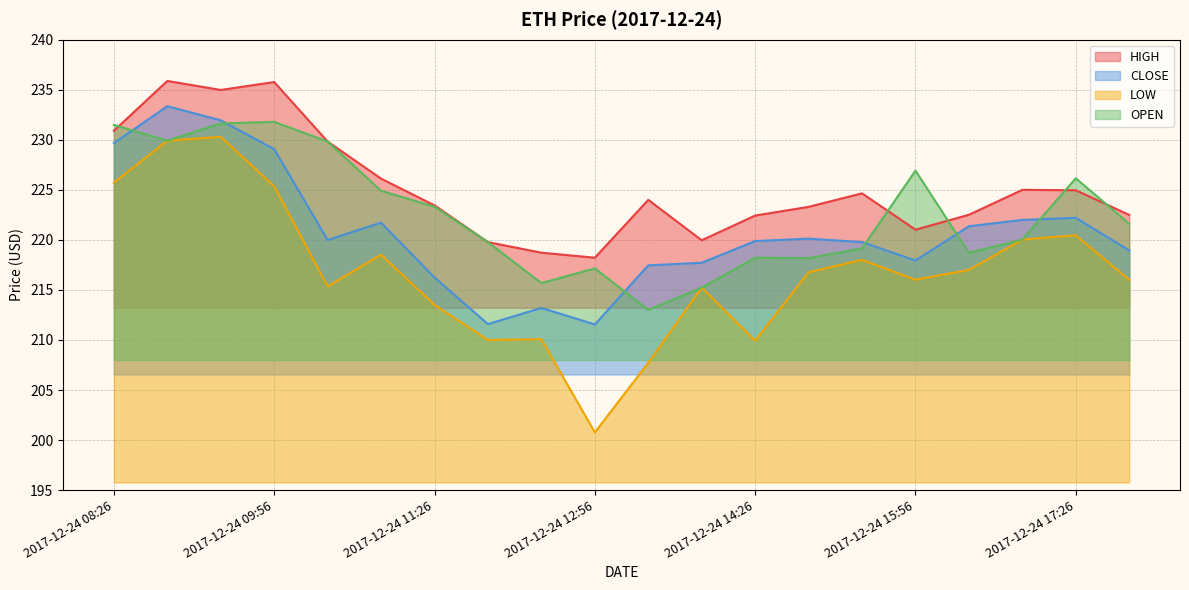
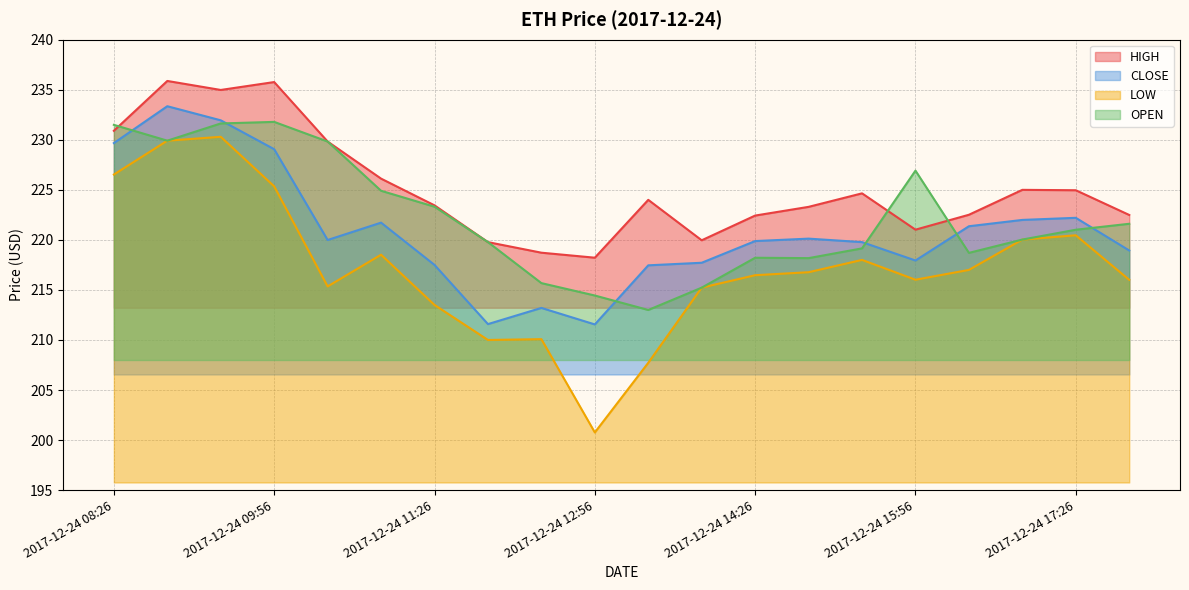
  {
    "HIGH": {
      "2017-12-24 08:26": 230.9,
      "2017-12-24 09:56": 235.8,
      "2017-12-24 12:56": 218.2,
      "2017-12-24 14:26": 222.4,
      "2017-12-24 15:56": 221.0,
      "2017-12-24 17:26": 225.0
    },
    "CLOSE": {
      "2017-12-24 08:26": 229.7,
      "2017-12-24 09:56": 229.1,
-     "2017-12-24 11:26": 216.2,
+     "2017-12-24 11:26": 217.5,
      "2017-12-24 12:56": 211.6,
      "2017-12-24 14:26": 219.9,
      "2017-12-24 15:56": 217.9,
      "2017-12-24 17:26": 222.2
    },
    "LOW": {
-     "2017-12-24 08:26": 225.7,
+     "2017-12-24 08:26": 226.5,
      "2017-12-24 09:56": 225.4,
      "2017-12-24 11:26": 213.5,
      "2017-12-24 12:56": 200.8,
-     "2017-12-24 14:26": 209.9,
+     "2017-12-24 14:26": 216.5,
      "2017-12-24 15:56": 216.0,
      "2017-12-24 17:26": 220.5
    },
    "OPEN": {
      "2017-12-24 08:26": 231.5,
      "2017-12-24 09:56": 231.8,
-     "2017-12-24 12:56": 217.2,
+     "2017-12-24 12:56": 214.4,
      "2017-12-24 14:26": 218.2,
      "2017-12-24 15:56": 226.9,
-     "2017-12-24 17:26": 226.2
+     "2017-12-24 17:26": 221.0
    }
  }
